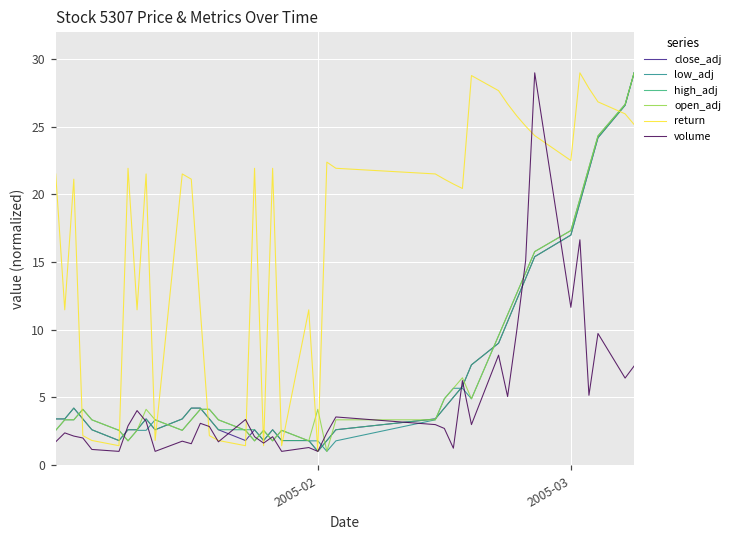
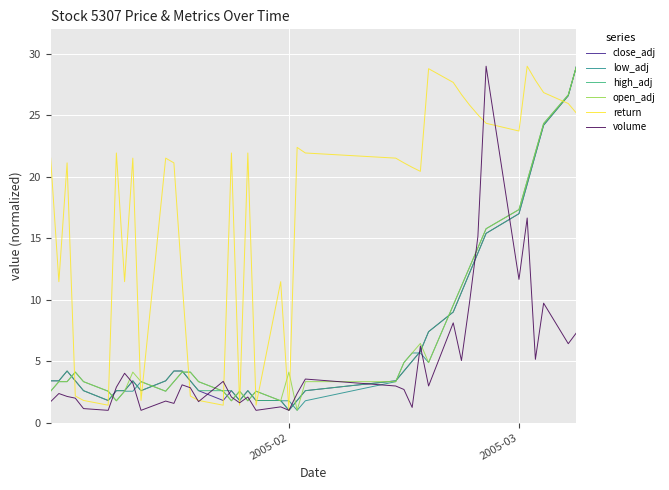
  {
    "open_adj": {
      "2005-02": 4.1
    },
    "return": {
-     "2005-03": 22.5
+     "2005-03": 23.7
    },
    "volume": {
      "2005-03": 11.7
    }
  }
